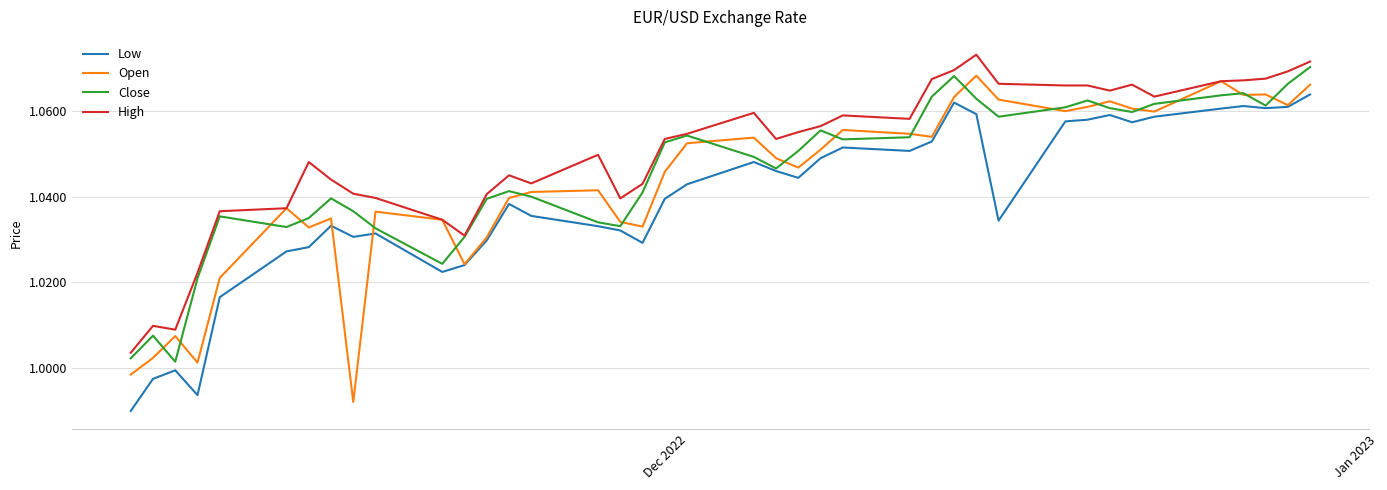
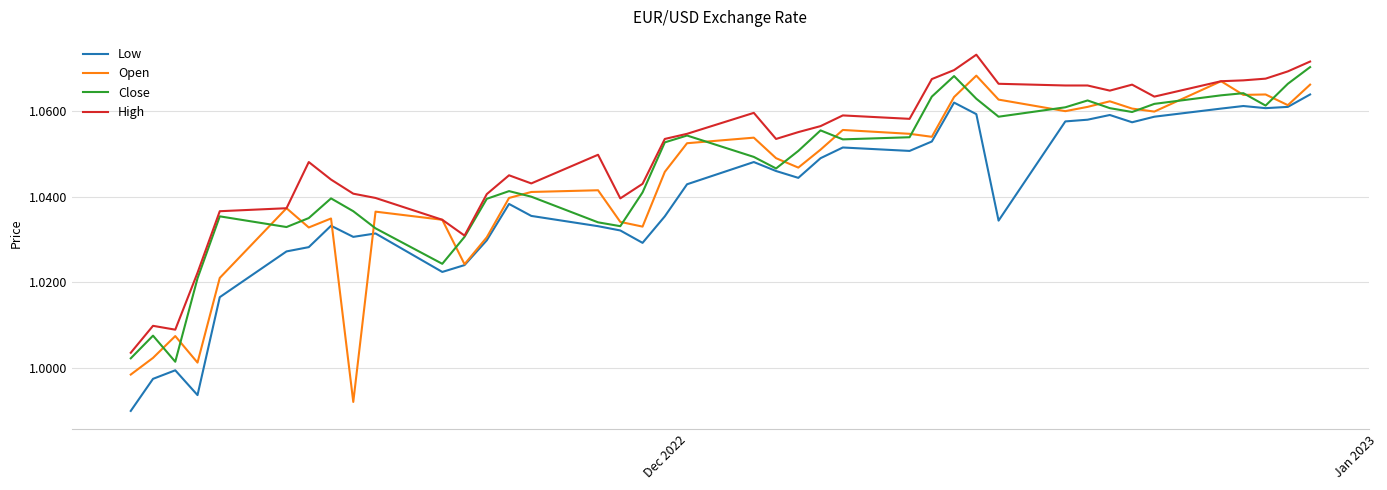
  {
    "Low": {
-     "Dec 2022": 1.040
+     "Dec 2022": 1.035
    },
    "Open": {
      "Dec 2022": 1.046
    },
    "Close": {
      "Dec 2022": 1.053
    },
    "High": {
      "Dec 2022": 1.054
    }
  }
